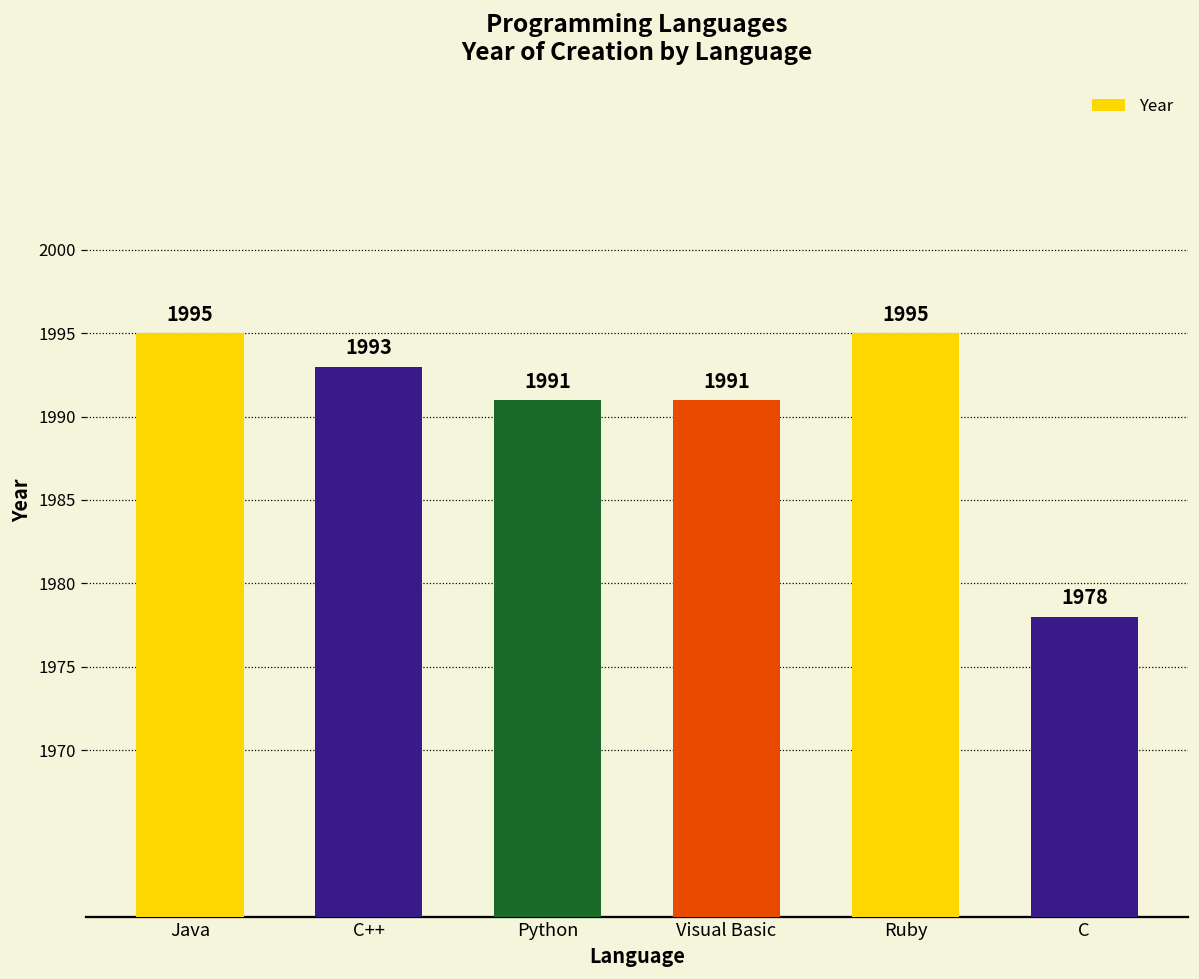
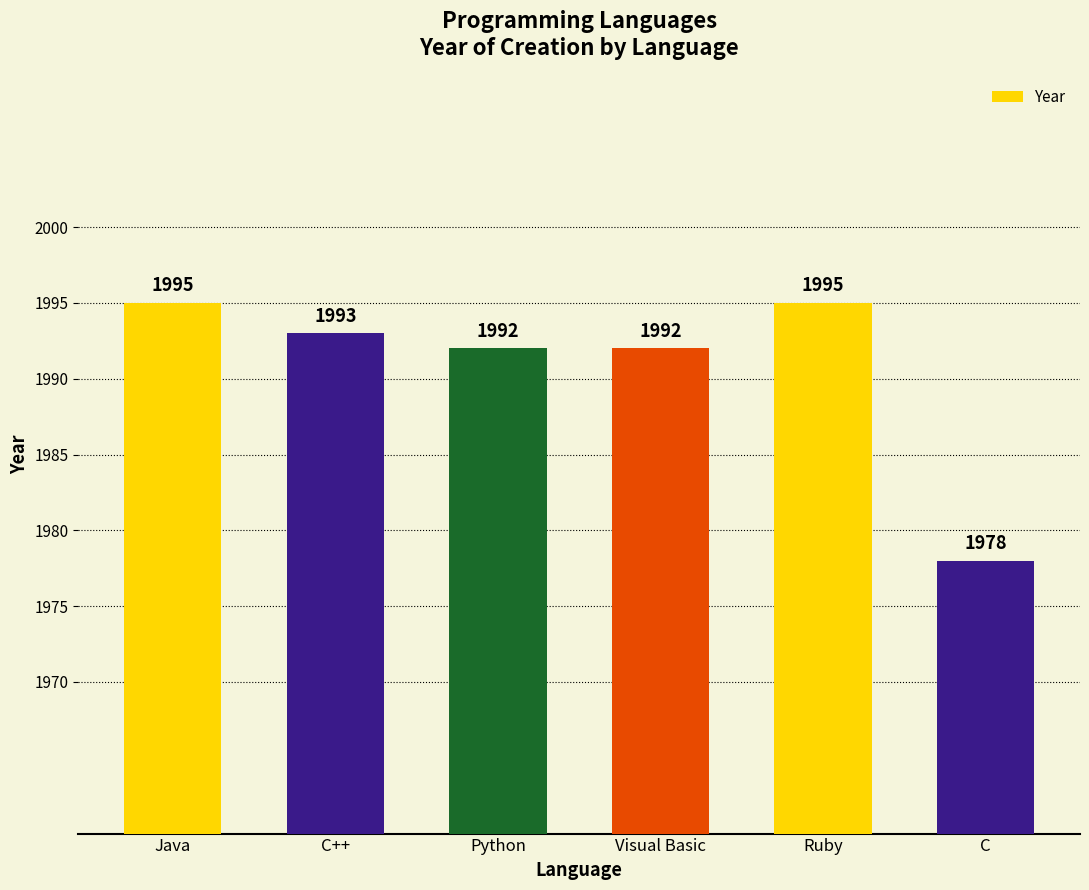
  {
    "Java": 1995,
    "C++": 1993,
-   "Python": 1991,
-   "Visual Basic": 1991,
+   "Python": 1992,
+   "Visual Basic": 1992,
    "Ruby": 1995,
    "C": 1978
  }
